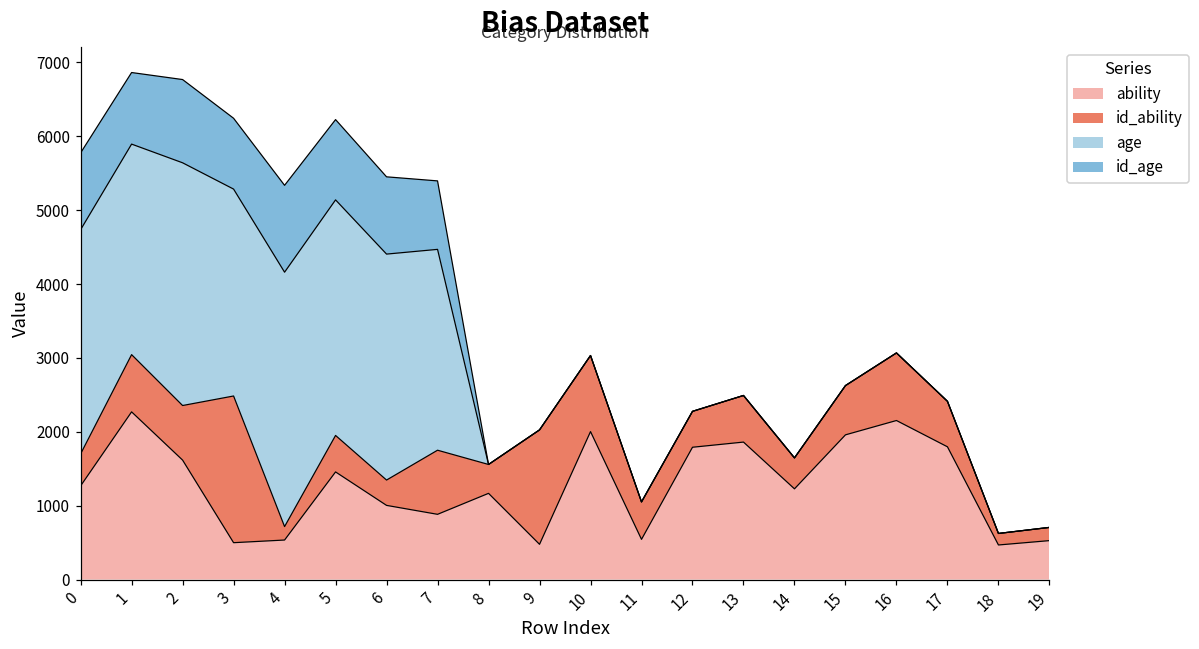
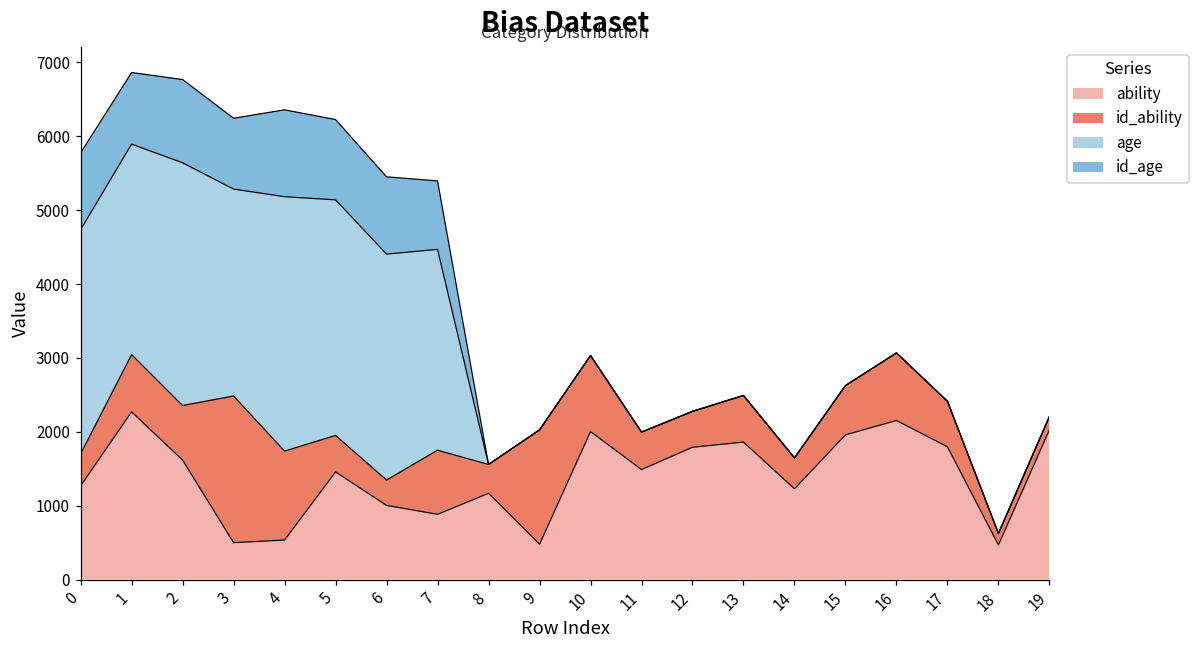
  {
    "ability": {
      "0": 1300,
      "1": 2300,
      "2": 1600,
      "3": 500,
      "4": 500,
      "5": 1500,
      "6": 1000,
      "7": 900,
      "8": 1200,
      "9": 500,
      "10": 2000,
-     "11": 500,
+     "11": 1500,
      "12": 1800,
      "13": 1900,
      "14": 1200,
      "15": 2000,
      "16": 2200,
      "17": 1800,
      "18": 500,
-     "19": 500
+     "19": 2000
    },
    "id_ability": {
      "0": 400,
      "1": 800,
      "2": 700,
      "3": 2000,
-     "4": 200,
+     "4": 1200,
      "5": 500,
      "6": 300,
      "7": 900
    }
  }
